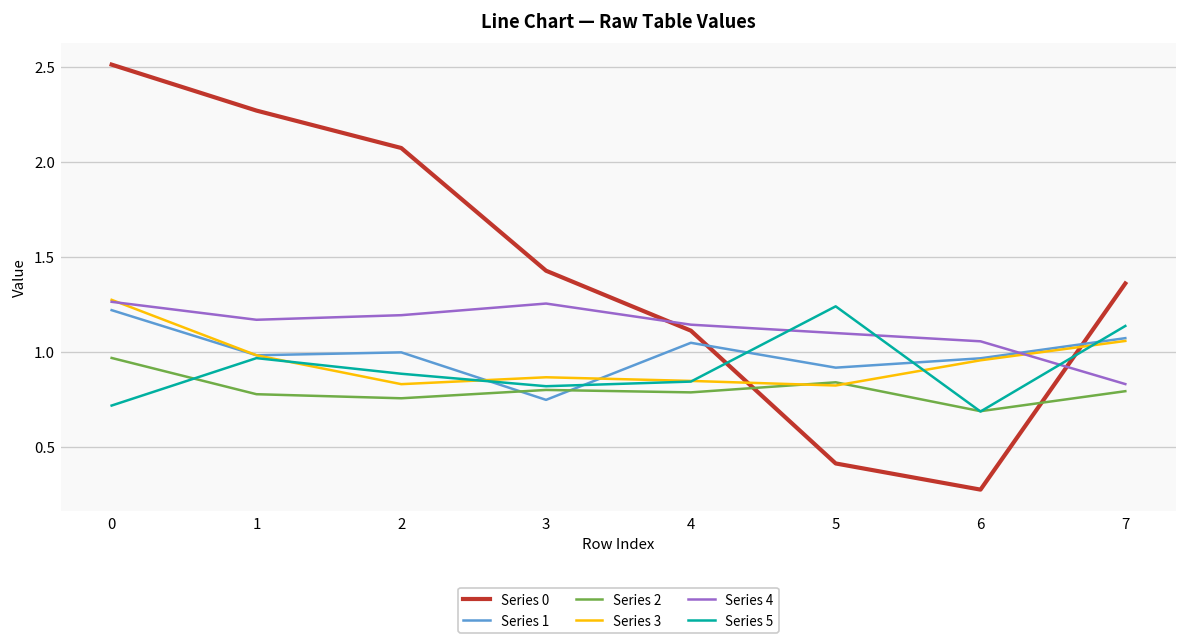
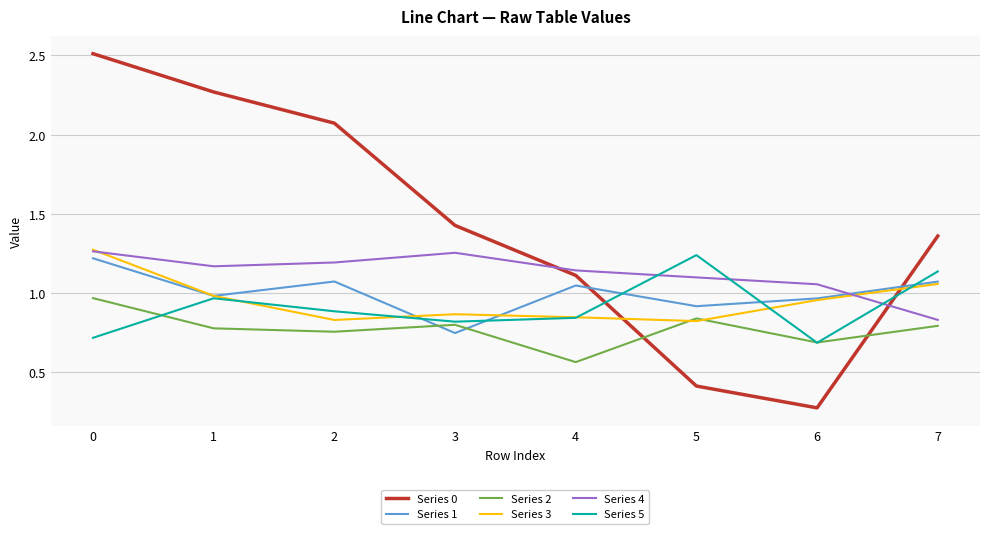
  {
    "Series 0": {
      "0": 2.51,
      "1": 2.27,
      "2": 2.07,
      "3": 1.43,
      "4": 1.11,
      "5": 0.41,
      "6": 0.28,
      "7": 1.36
    },
    "Series 1": {
      "0": 1.22,
-     "2": 1.00,
+     "2": 1.07,
      "3": 0.75,
      "4": 1.05,
      "5": 0.92
    },
    "Series 2": {
      "0": 0.97,
      "1": 0.78,
      "2": 0.76,
      "3": 0.80,
-     "4": 0.79,
+     "4": 0.56,
      "5": 0.84,
      "7": 0.79
    },
    "Series 3": {
      "2": 0.83,
      "3": 0.87,
      "5": 0.82
    },
    "Series 4": {
      "1": 1.17,
      "2": 1.19,
      "3": 1.25,
      "4": 1.14,
      "5": 1.10,
      "6": 1.06,
      "7": 0.83
    },
    "Series 5": {
      "0": 0.72,
      "2": 0.89,
      "3": 0.82,
      "5": 1.24,
      "7": 1.14
    }
  }
